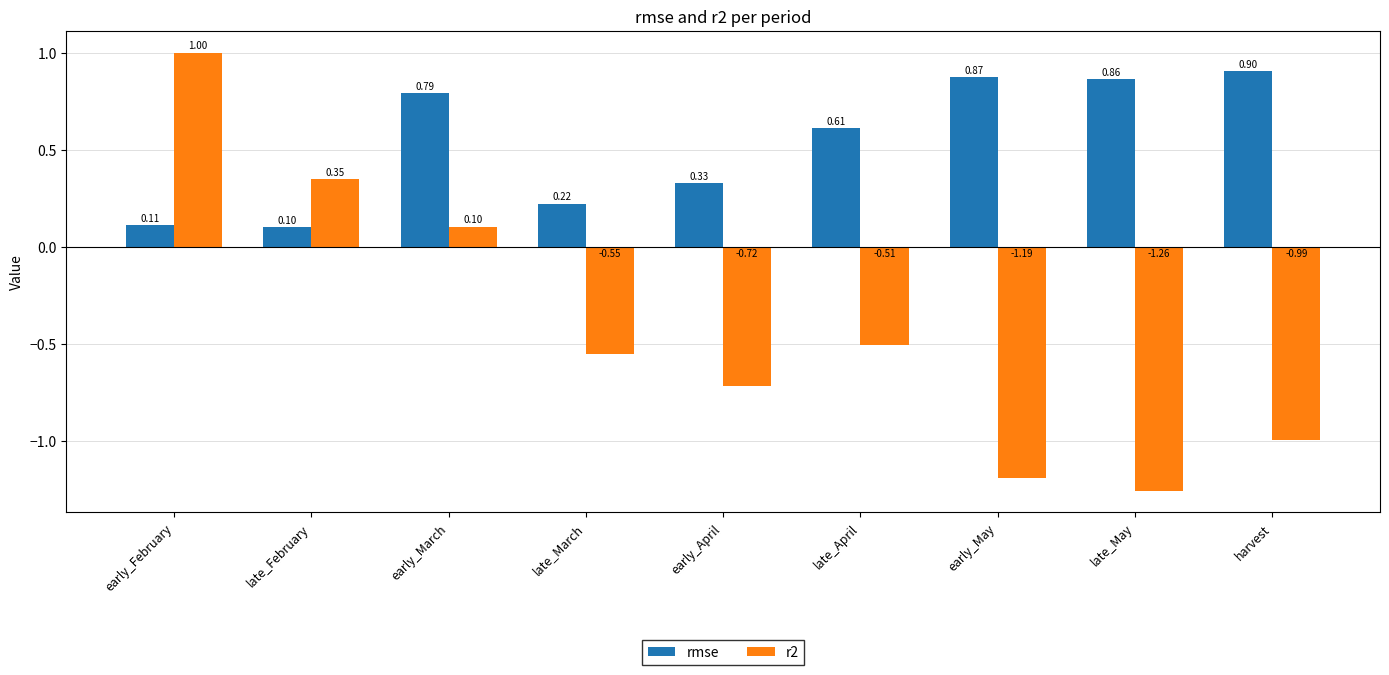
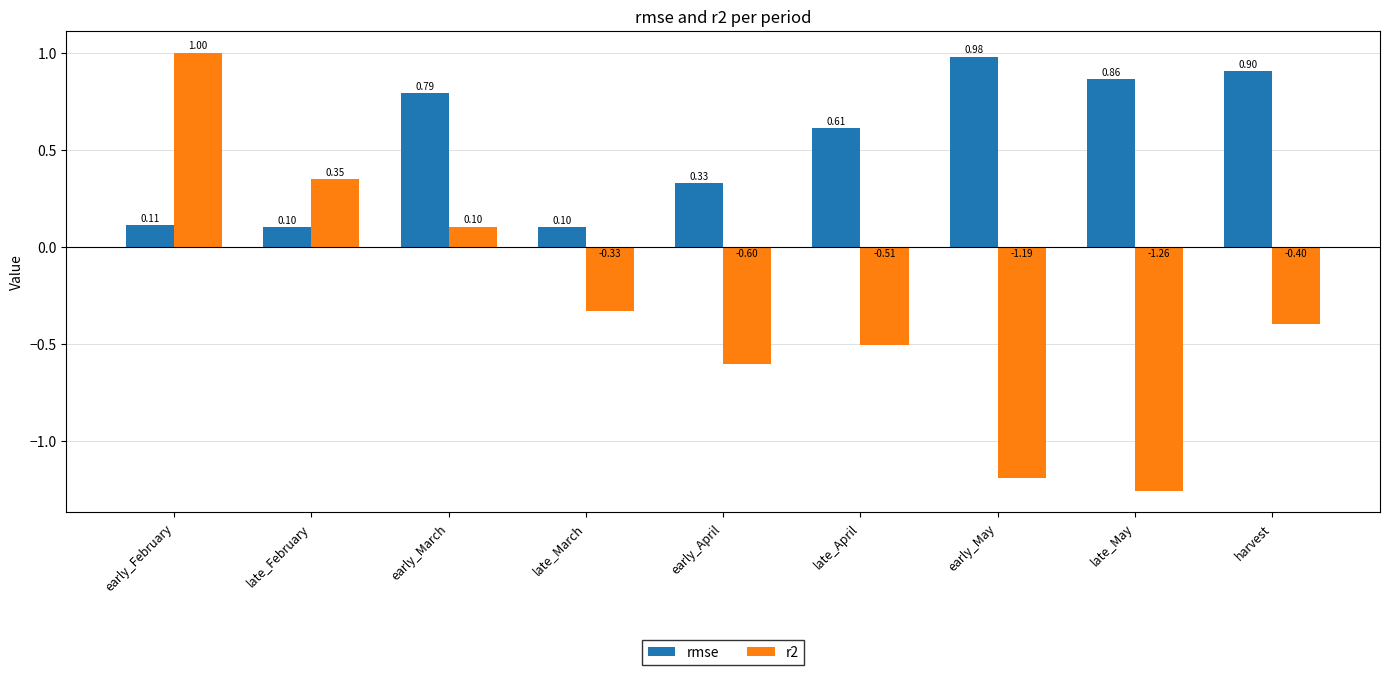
  {
    "rmse": {
      "early_February": 0.11,
      "late_February": 0.10,
      "early_March": 0.79,
-     "late_March": 0.22,
+     "late_March": 0.10,
      "early_April": 0.33,
      "late_April": 0.61,
-     "early_May": 0.87,
+     "early_May": 0.98,
      "late_May": 0.86,
      "harvest": 0.90
    },
    "r2": {
      "early_February": 1.00,
      "late_February": 0.35,
      "early_March": 0.10,
-     "late_March": -0.55,
-     "early_April": -0.72,
+     "late_March": -0.33,
+     "early_April": -0.60,
      "late_April": -0.51,
      "early_May": -1.19,
      "late_May": -1.26,
-     "harvest": -0.99
+     "harvest": -0.40
    }
  }
